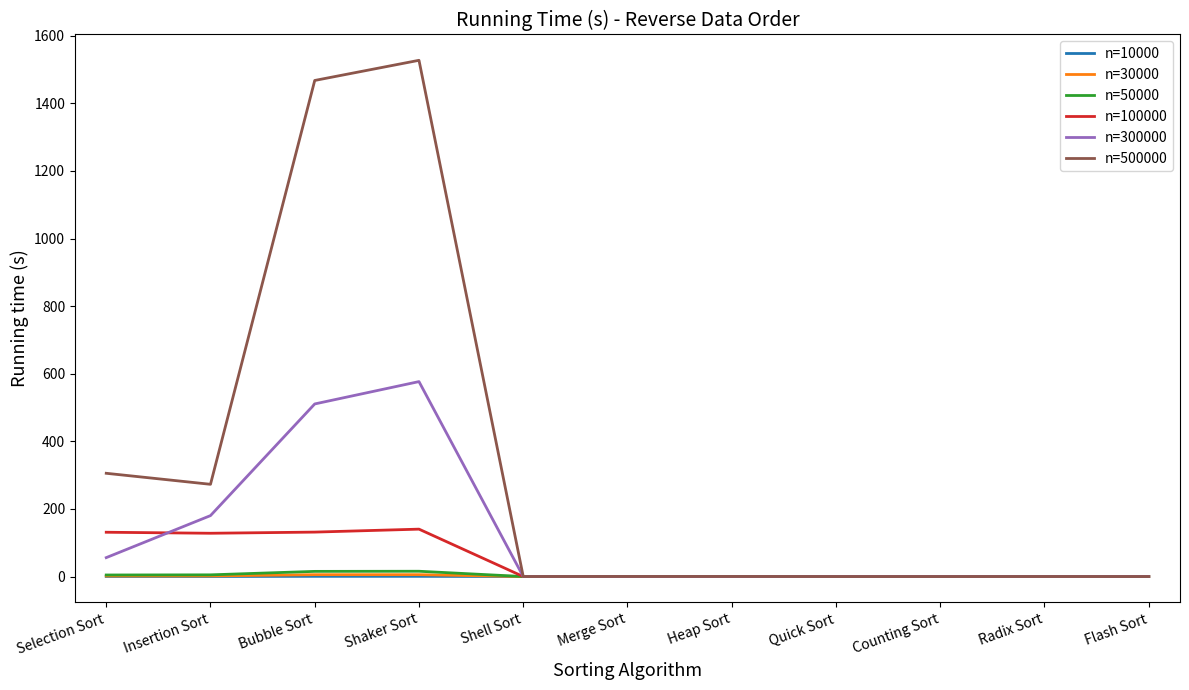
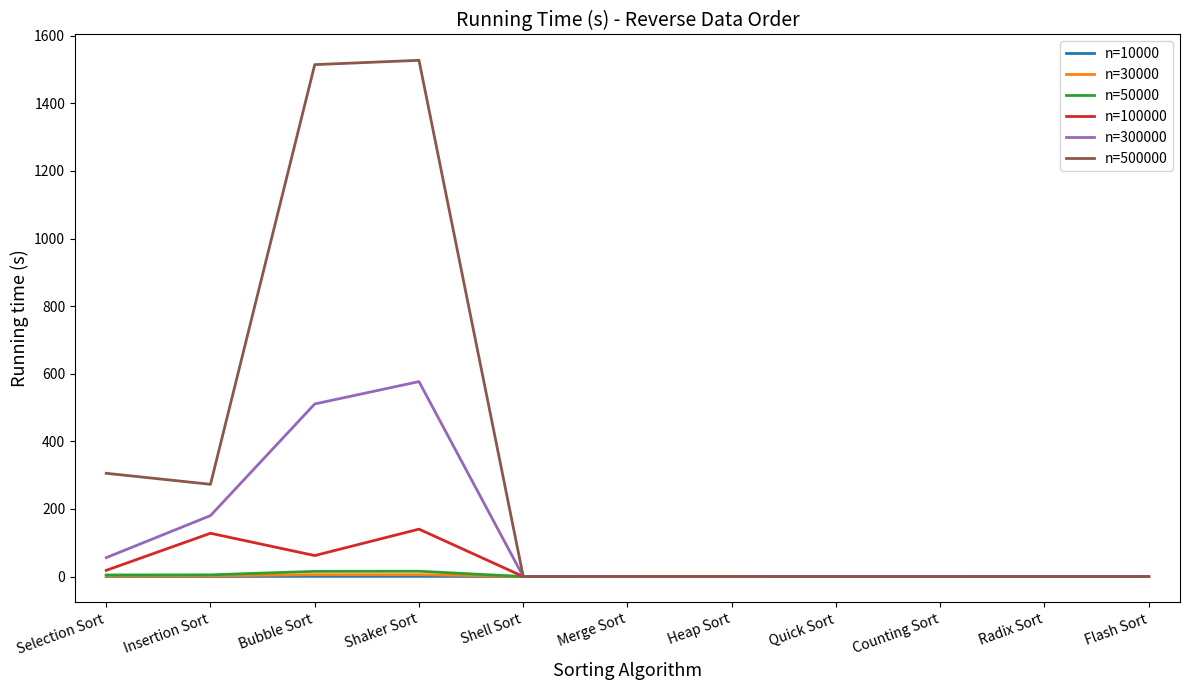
  {
    "n=50000": {
      "Bubble Sort": 20,
      "Shaker Sort": 20
    },
    "n=100000": {
-     "Selection Sort": 130,
+     "Selection Sort": 20,
      "Insertion Sort": 130,
-     "Bubble Sort": 130,
+     "Bubble Sort": 60,
      "Shaker Sort": 140
    },
    "n=300000": {
      "Selection Sort": 60,
      "Insertion Sort": 180,
      "Bubble Sort": 510,
      "Shaker Sort": 580
    },
    "n=500000": {
      "Selection Sort": 310,
      "Insertion Sort": 270,
-     "Bubble Sort": 1470,
+     "Bubble Sort": 1510,
      "Shaker Sort": 1530
    }
  }
